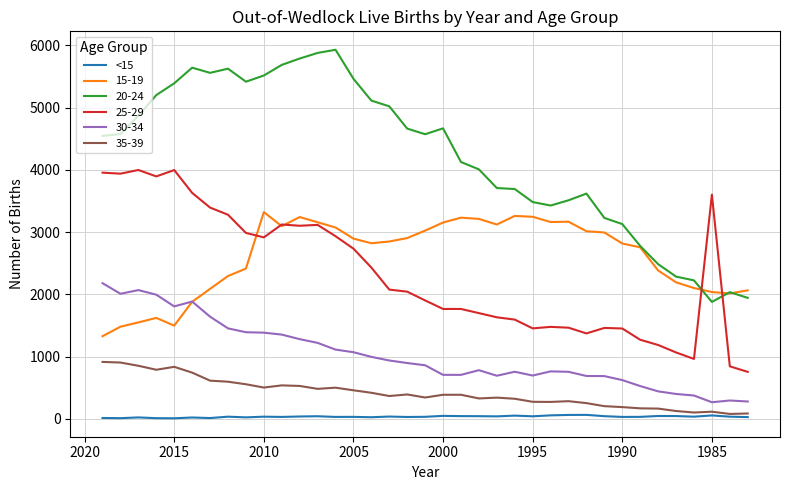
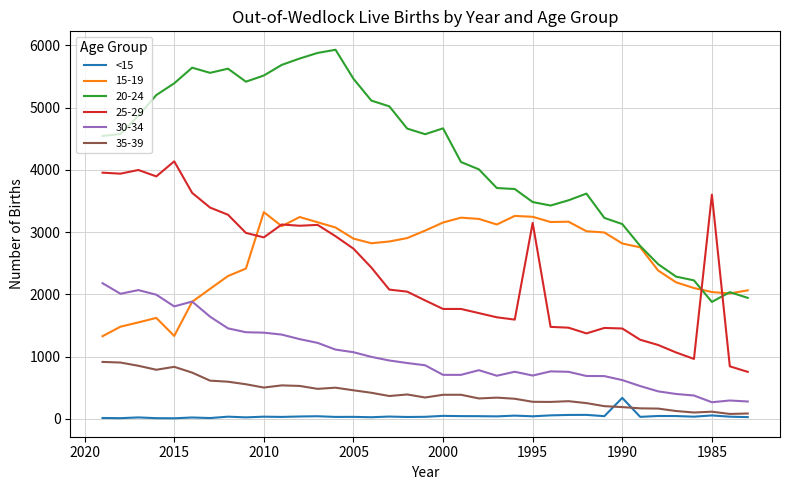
  {
    "<15": {
      "2015": 0,
      "2010": 0,
      "2005": 0,
      "2000": 0,
      "1995": 0,
-     "1990": 0,
+     "1990": 300,
      "1985": 100
    },
    "15-19": {
-     "2015": 1500,
+     "2015": 1300,
      "2010": 3300,
      "2005": 2900,
      "2000": 3200,
      "1995": 3200,
      "1990": 2800,
      "1985": 2000
    },
    "20-24": {
      "2015": 5400,
      "2010": 5500,
      "2005": 5500,
      "2000": 4700,
      "1995": 3500,
      "1990": 3100,
      "1985": 1900
    },
    "25-29": {
-     "2015": 4000,
+     "2015": 4100,
      "2010": 2900,
      "2005": 2700,
      "2000": 1800,
-     "1995": 1500,
+     "1995": 3100,
      "1990": 1500,
      "1985": 3600
    },
    "30-34": {
      "2015": 1800,
      "2010": 1400,
      "2005": 1100,
      "2000": 700,
      "1995": 700,
      "1990": 600,
      "1985": 300
    },
    "35-39": {
      "2015": 800,
      "2010": 500,
      "2005": 500,
      "2000": 400,
      "1995": 300,
      "1990": 200,
      "1985": 100
    }
  }
